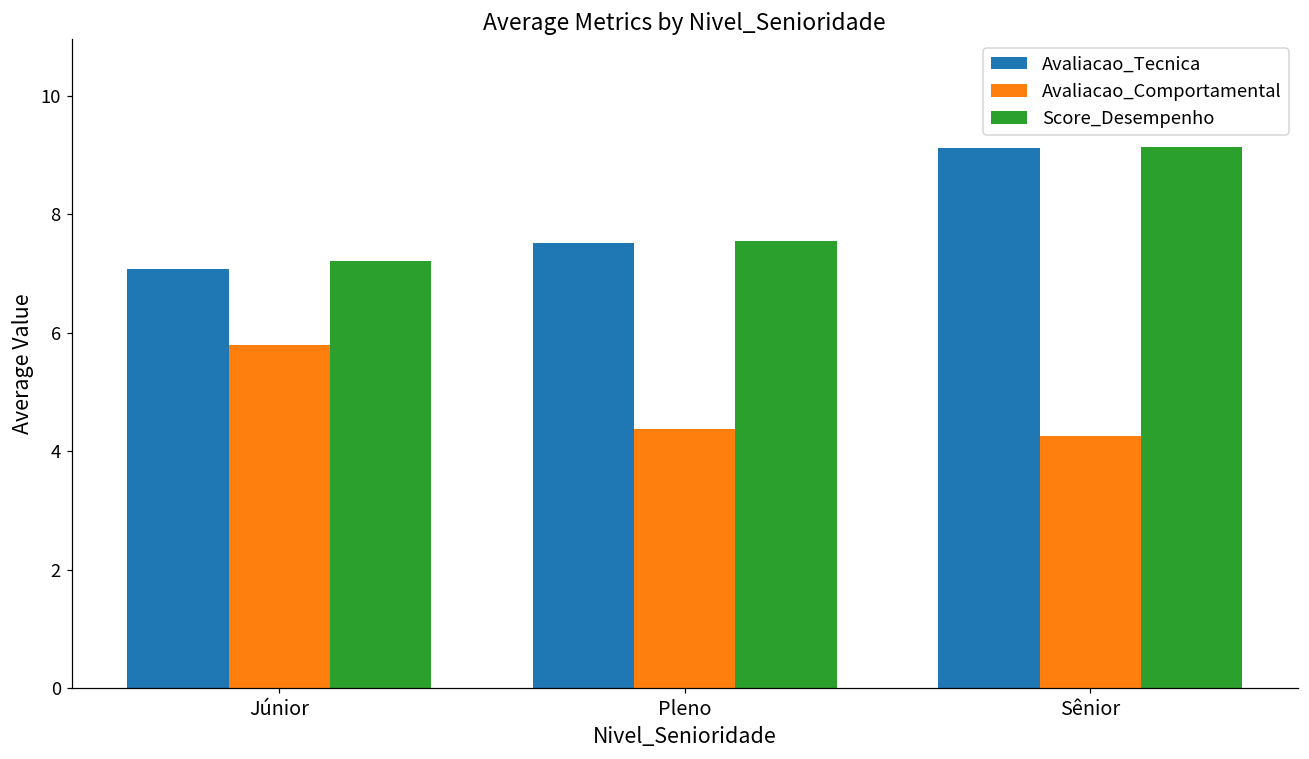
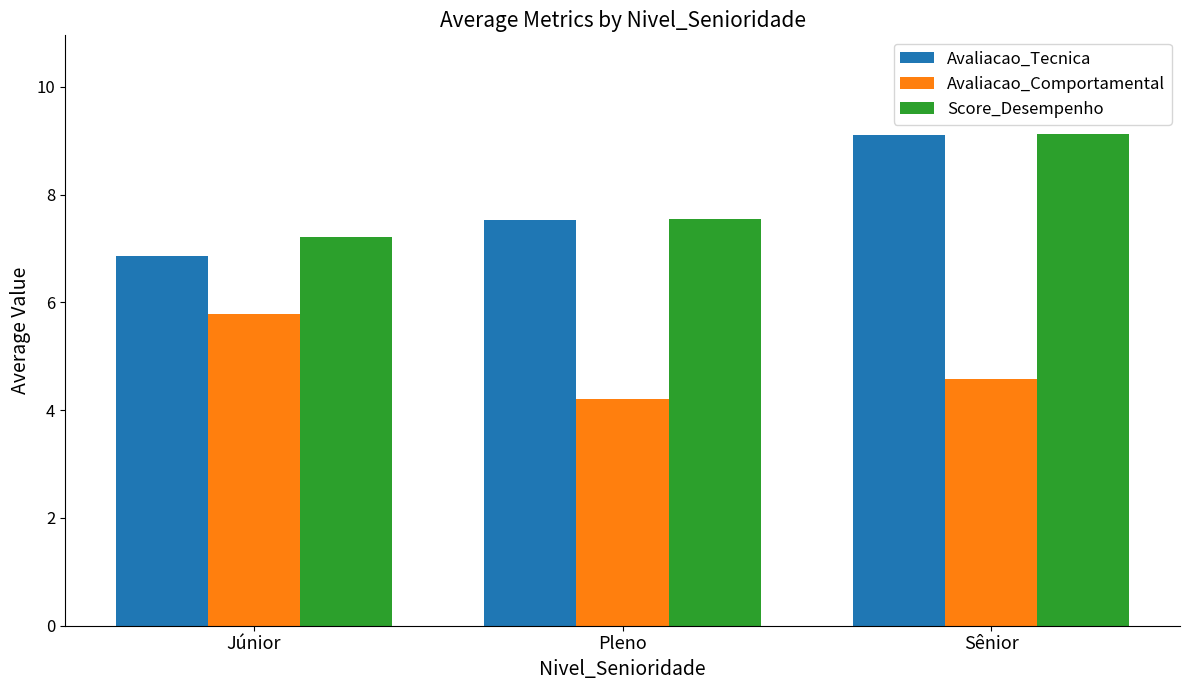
  {
    "Avaliacao_Tecnica": {
-     "Júnior": 7.1,
+     "Júnior": 6.9,
      "Pleno": 7.5,
      "Sênior": 9.1
    },
    "Avaliacao_Comportamental": {
      "Júnior": 5.8,
-     "Pleno": 4.4,
-     "Sênior": 4.3
+     "Pleno": 4.2,
+     "Sênior": 4.6
    },
    "Score_Desempenho": {
      "Júnior": 7.2,
      "Pleno": 7.6,
      "Sênior": 9.1
    }
  }
